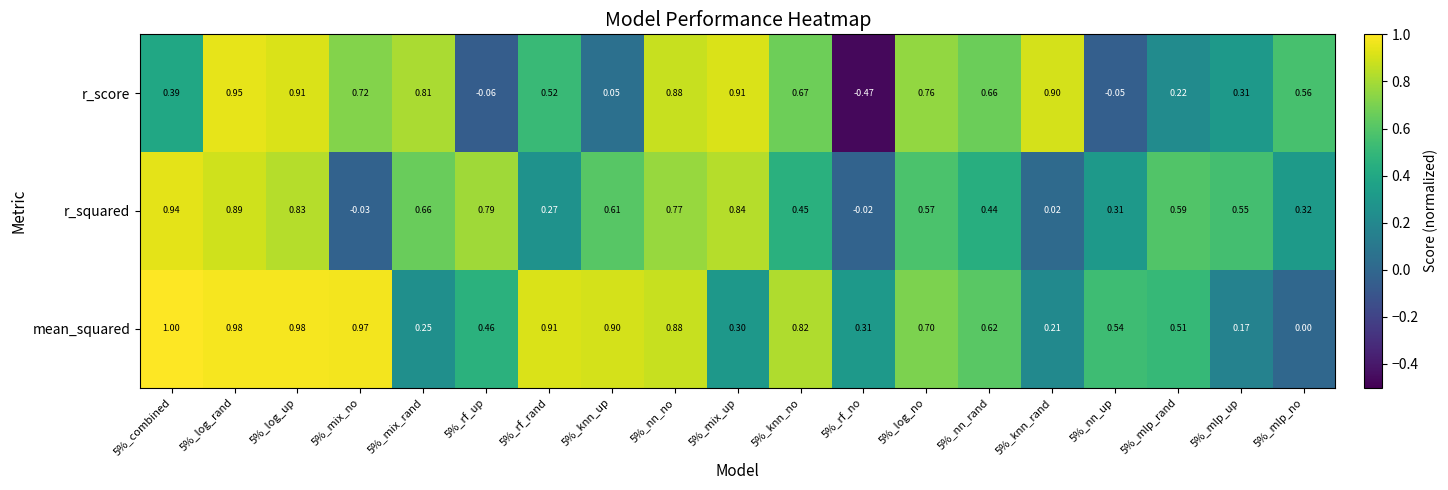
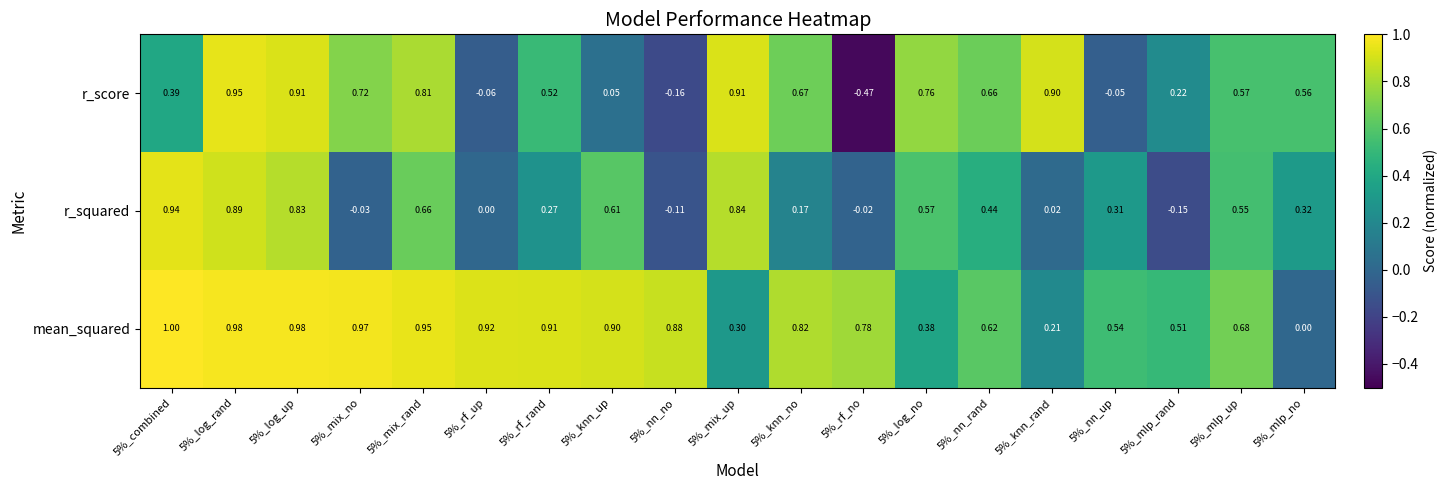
  {
    "r_score": {
      "5%_combined": 0.39,
      "5%_log_rand": 0.95,
      "5%_log_up": 0.91,
      "5%_mix_no": 0.72,
      "5%_mix_rand": 0.81,
      "5%_rf_up": -0.06,
      "5%_rf_rand": 0.52,
      "5%_knn_up": 0.05,
-     "5%_nn_no": 0.88,
+     "5%_nn_no": -0.16,
      "5%_mix_up": 0.91,
      "5%_knn_no": 0.67,
      "5%_rf_no": -0.47,
      "5%_log_no": 0.76,
      "5%_nn_rand": 0.66,
      "5%_knn_rand": 0.90,
      "5%_nn_up": -0.05,
      "5%_mlp_rand": 0.22,
-     "5%_mlp_up": 0.31,
+     "5%_mlp_up": 0.57,
      "5%_mlp_no": 0.56
    },
    "r_squared": {
      "5%_combined": 0.94,
      "5%_log_rand": 0.89,
      "5%_log_up": 0.83,
      "5%_mix_no": -0.03,
      "5%_mix_rand": 0.66,
-     "5%_rf_up": 0.79,
+     "5%_rf_up": 0.00,
      "5%_rf_rand": 0.27,
      "5%_knn_up": 0.61,
-     "5%_nn_no": 0.77,
+     "5%_nn_no": -0.11,
      "5%_mix_up": 0.84,
-     "5%_knn_no": 0.45,
+     "5%_knn_no": 0.17,
      "5%_rf_no": -0.02,
      "5%_log_no": 0.57,
      "5%_nn_rand": 0.44,
      "5%_knn_rand": 0.02,
      "5%_nn_up": 0.31,
-     "5%_mlp_rand": 0.59,
+     "5%_mlp_rand": -0.15,
      "5%_mlp_up": 0.55,
      "5%_mlp_no": 0.32
    },
    "mean_squared": {
      "5%_combined": 1.00,
      "5%_log_rand": 0.98,
      "5%_log_up": 0.98,
      "5%_mix_no": 0.97,
-     "5%_mix_rand": 0.25,
-     "5%_rf_up": 0.46,
+     "5%_mix_rand": 0.95,
+     "5%_rf_up": 0.92,
      "5%_rf_rand": 0.91,
      "5%_knn_up": 0.90,
      "5%_nn_no": 0.88,
      "5%_mix_up": 0.30,
      "5%_knn_no": 0.82,
-     "5%_rf_no": 0.31,
-     "5%_log_no": 0.70,
+     "5%_rf_no": 0.78,
+     "5%_log_no": 0.38,
      "5%_nn_rand": 0.62,
      "5%_knn_rand": 0.21,
      "5%_nn_up": 0.54,
      "5%_mlp_rand": 0.51,
-     "5%_mlp_up": 0.17,
+     "5%_mlp_up": 0.68,
      "5%_mlp_no": 0.00
    }
  }
